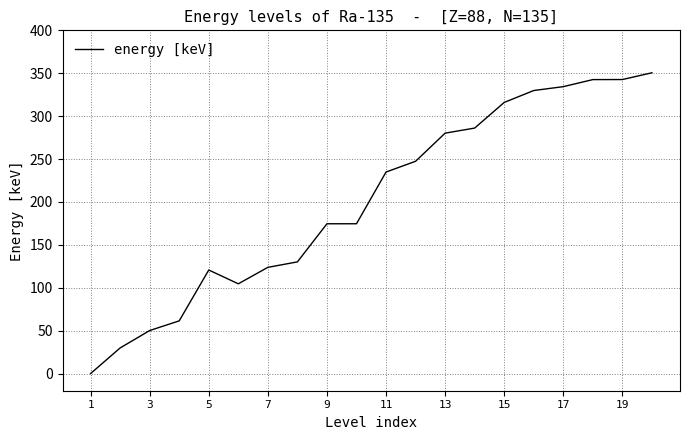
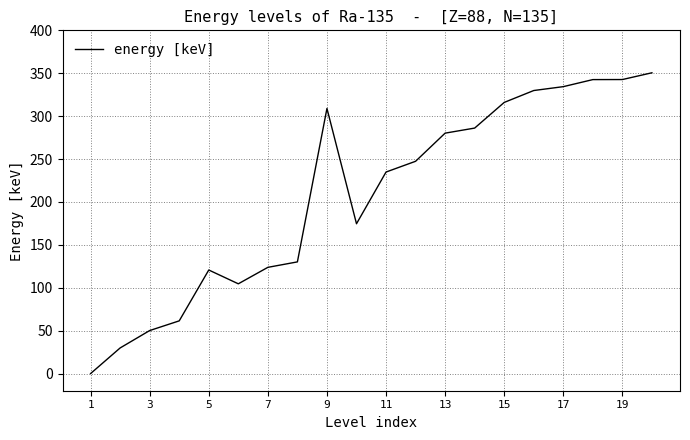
  {
    "1": 0,
    "3": 50,
    "5": 120,
    "7": 120,
-   "9": 170,
+   "9": 310,
    "11": 230,
    "13": 280,
    "15": 320,
    "17": 330,
    "19": 340
  }
